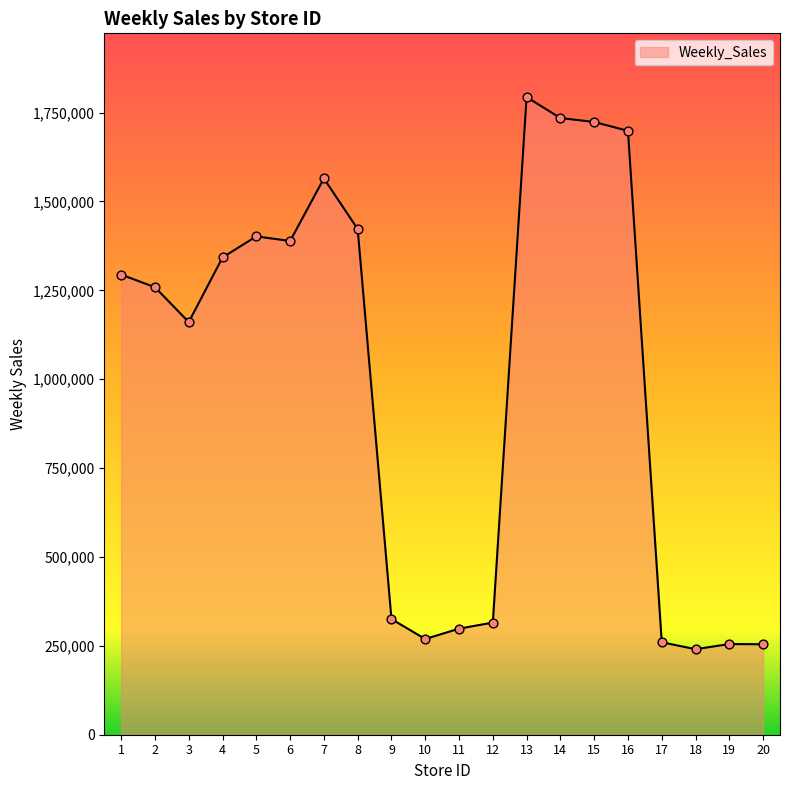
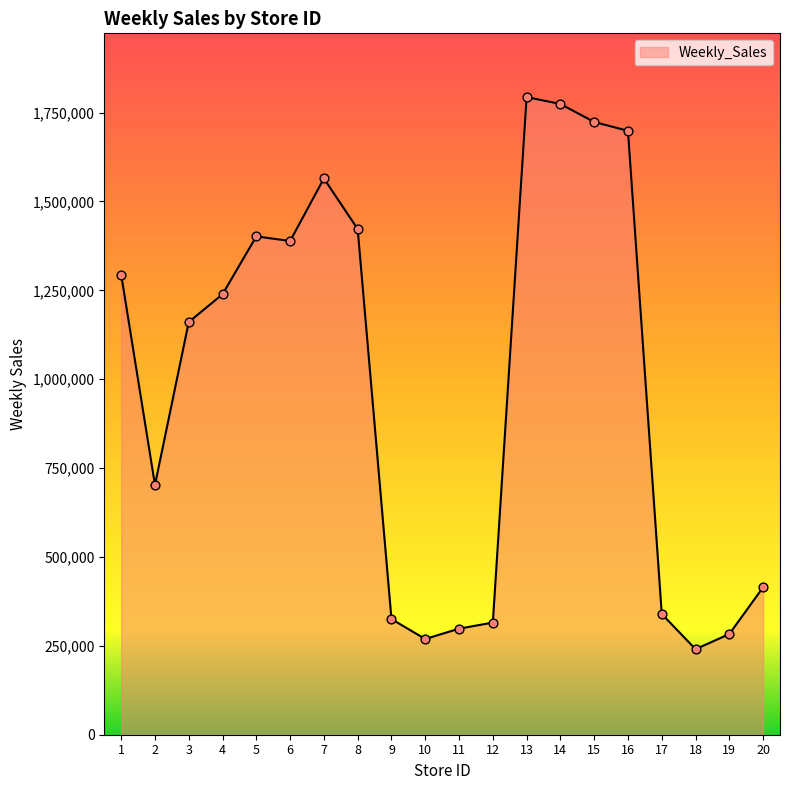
  {
    "1": "1,290,000",
-   "2": "1,260,000",
+   "2": "700,000",
    "3": "1,160,000",
-   "4": "1,340,000",
+   "4": "1,240,000",
    "5": "1,400,000",
    "6": "1,390,000",
    "7": "1,560,000",
    "8": "1,420,000",
    "9": "330,000",
    "10": "270,000",
    "11": "300,000",
    "12": "320,000",
    "13": "1,790,000",
-   "14": "1,730,000",
+   "14": "1,770,000",
    "15": "1,720,000",
    "16": "1,700,000",
-   "17": "260,000",
+   "17": "340,000",
    "18": "240,000",
-   "19": "260,000",
-   "20": "250,000"
+   "19": "280,000",
+   "20": "410,000"
  }
